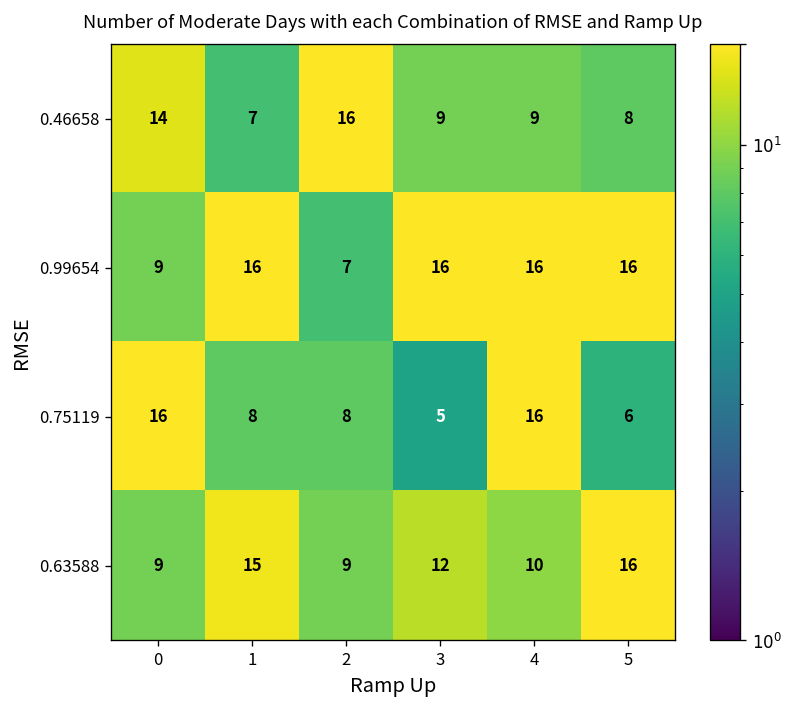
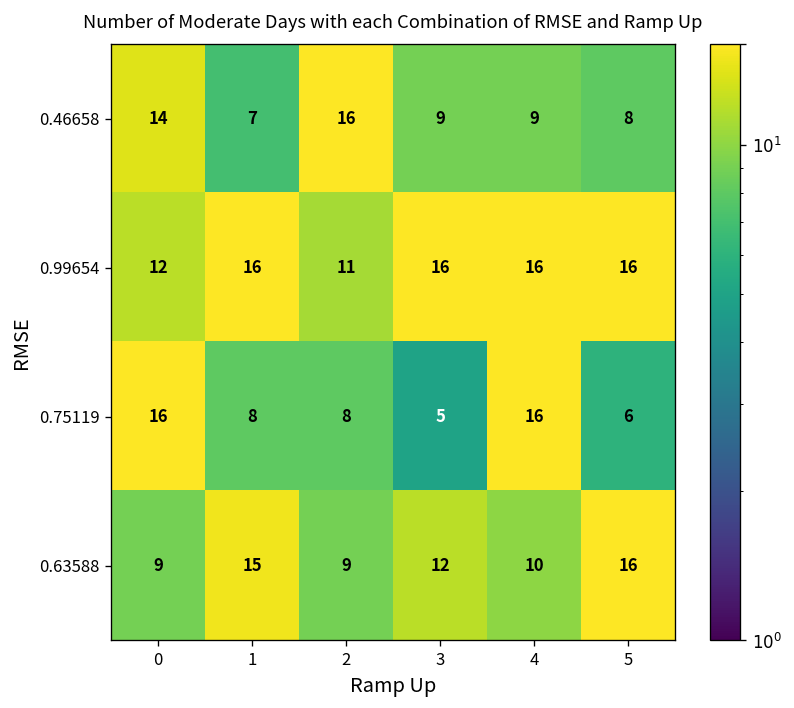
  {
    "0.46658": {
      "0": 14,
      "1": 7,
      "2": 16,
      "3": 9,
      "4": 9,
      "5": 8
    },
    "0.99654": {
-     "0": 9,
+     "0": 12,
      "1": 16,
-     "2": 7,
+     "2": 11,
      "3": 16,
      "4": 16,
      "5": 16
    },
    "0.75119": {
      "0": 16,
      "1": 8,
      "2": 8,
      "3": 5,
      "4": 16,
      "5": 6
    },
    "0.63588": {
      "0": 9,
      "1": 15,
      "2": 9,
      "3": 12,
      "4": 10,
      "5": 16
    }
  }
